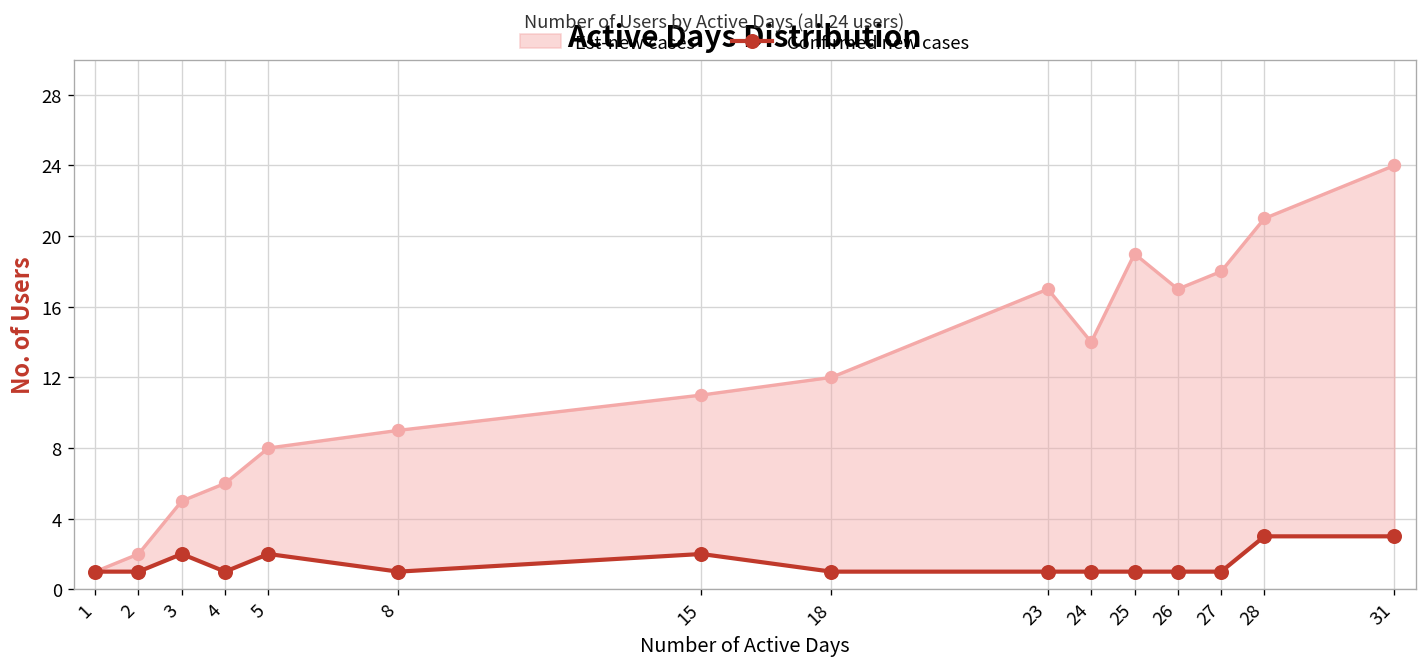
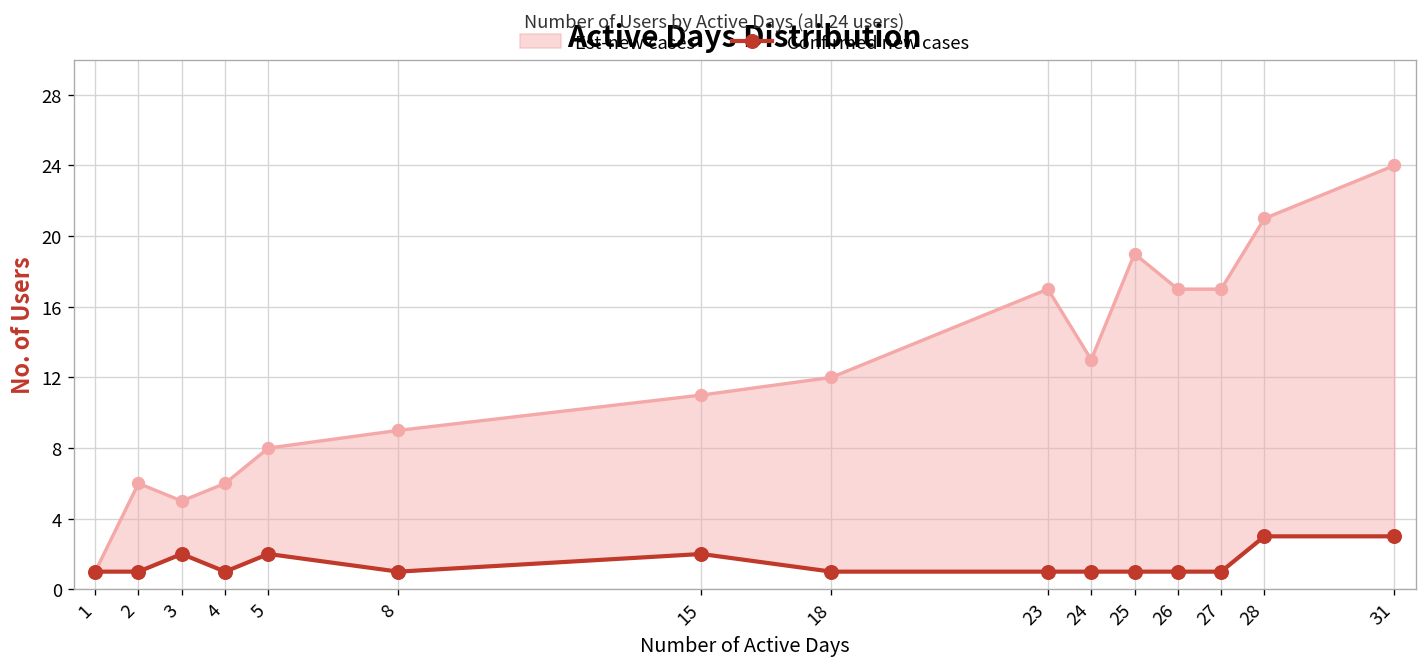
  {
    "Est-new cases": {
-     "2": 2,
+     "2": 6,
      "3": 5,
      "4": 6,
      "5": 8,
      "8": 9,
      "15": 11,
      "18": 12,
      "23": 17,
-     "24": 14,
+     "24": 13,
      "25": 19,
      "26": 17,
-     "27": 18,
+     "27": 17,
      "28": 21,
      "31": 24
    },
    "Confirmed new cases": {
      "2": 1,
      "3": 2,
      "4": 1,
      "5": 2,
      "8": 1,
      "15": 2,
      "18": 1,
      "23": 1,
      "24": 1,
      "25": 1,
      "26": 1,
      "27": 1,
      "28": 3,
      "31": 3
    }
  }
